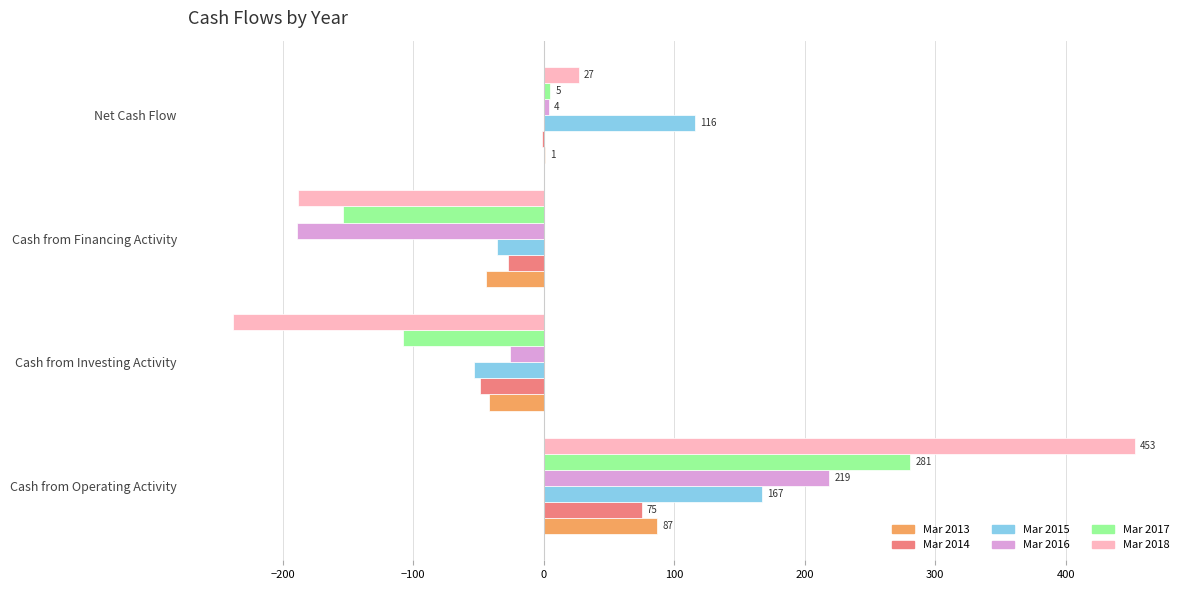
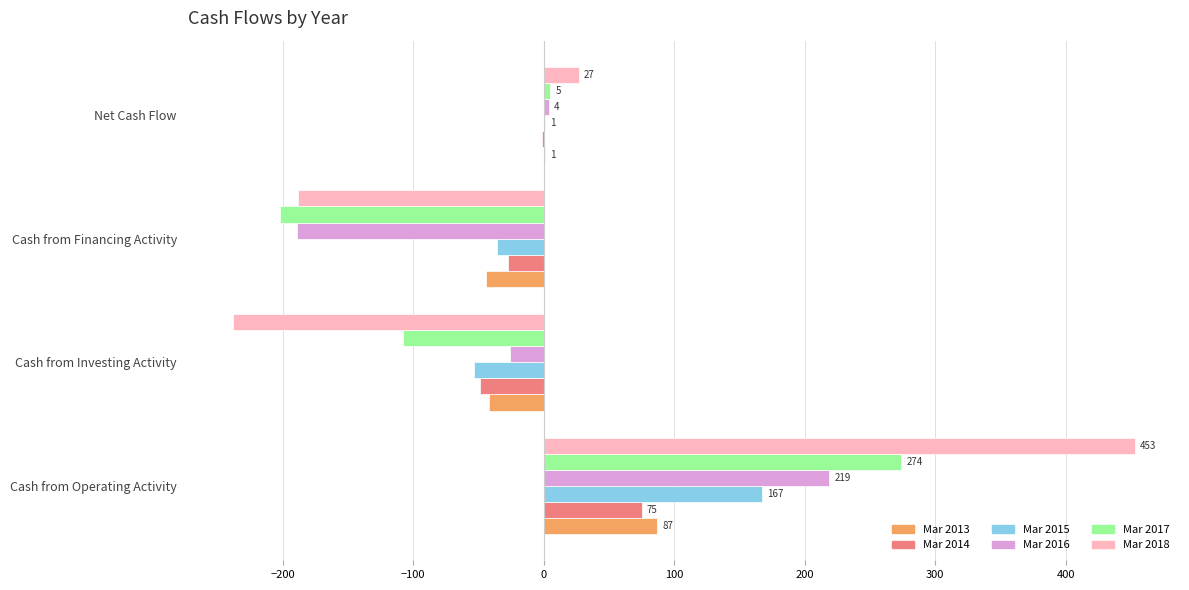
  {
    "Mar 2015": {
-     "Net Cash Flow": 116,
+     "Net Cash Flow": 1,
      "Cash from Operating Activity": 167
    },
    "Mar 2017": {
      "Net Cash Flow": 5,
-     "Cash from Financing Activity": -154,
-     "Cash from Operating Activity": 281
+     "Cash from Financing Activity": -202,
+     "Cash from Operating Activity": 274
    }
  }
